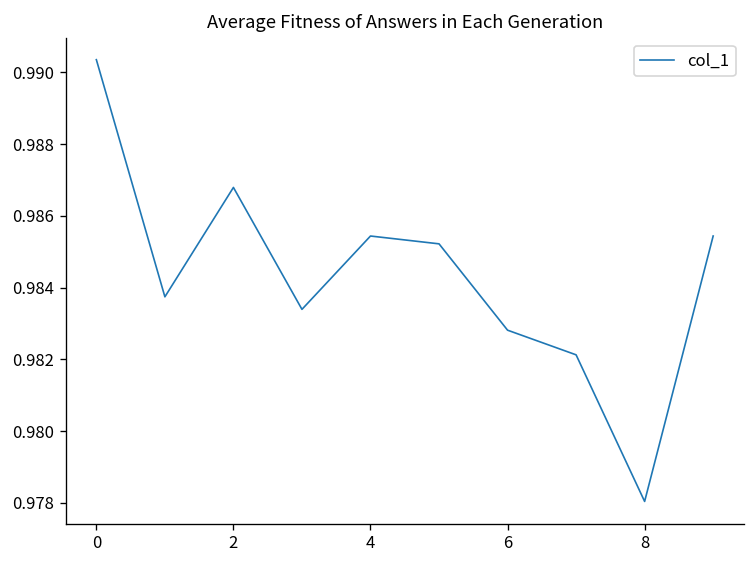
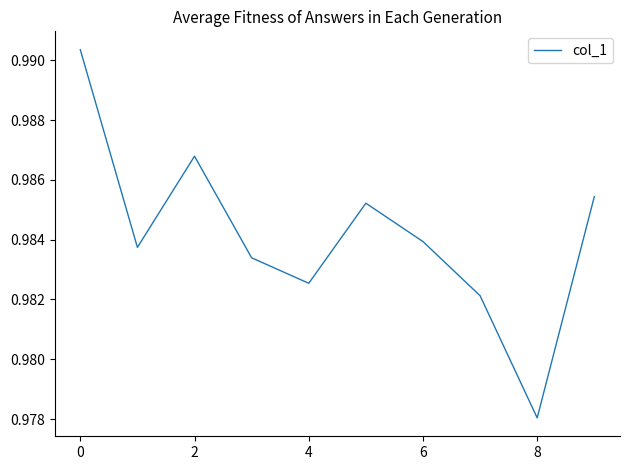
  {
    "0": 0.9904,
    "2": 0.9868,
-   "4": 0.9854,
-   "6": 0.9828,
+   "4": 0.9825,
+   "6": 0.9839,
    "8": 0.9780
  }
